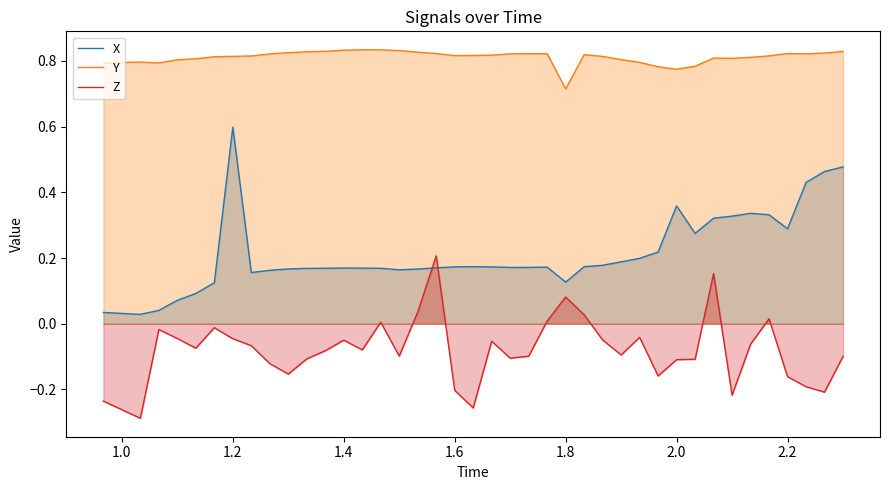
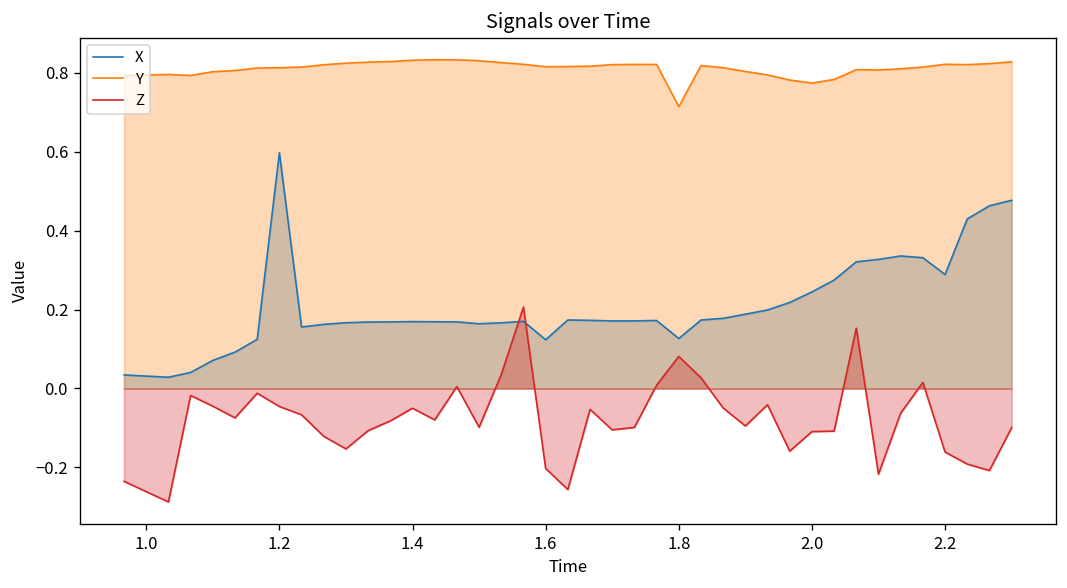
  {
    "X": {
      "1.2": 0.60,
      "1.4": 0.17,
-     "1.6": 0.17,
+     "1.6": 0.12,
      "1.8": 0.13,
-     "2.0": 0.36,
+     "2.0": 0.24,
      "2.2": 0.29
    },
    "Y": {
      "1.2": 0.81,
      "1.4": 0.83,
      "1.6": 0.82,
      "1.8": 0.71,
      "2.0": 0.77,
      "2.2": 0.82
    }
  }
